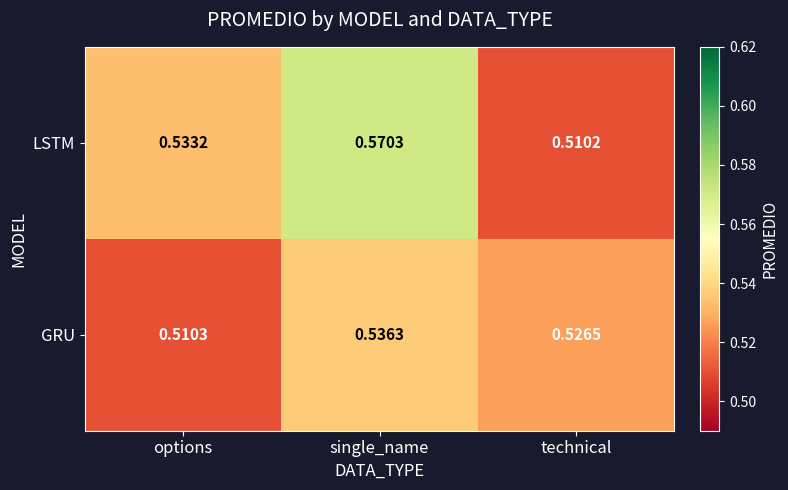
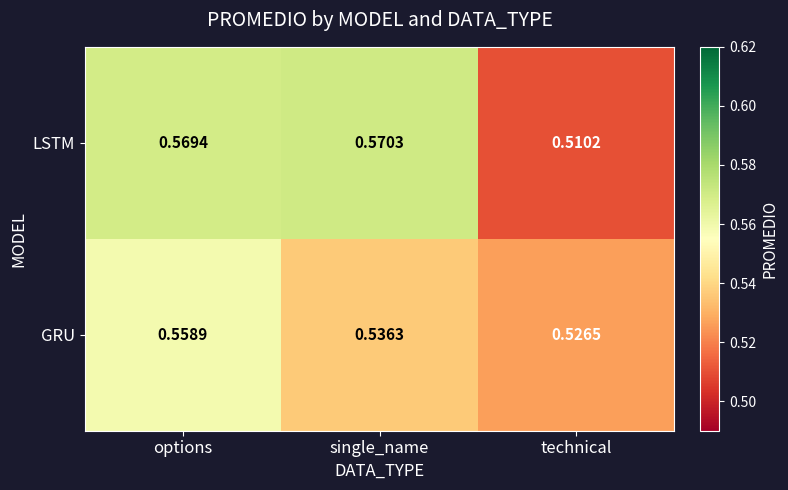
  {
    "LSTM": {
-     "options": 0.5332,
+     "options": 0.5694,
      "single_name": 0.5703,
      "technical": 0.5102
    },
    "GRU": {
-     "options": 0.5103,
+     "options": 0.5589,
      "single_name": 0.5363,
      "technical": 0.5265
    }
  }
